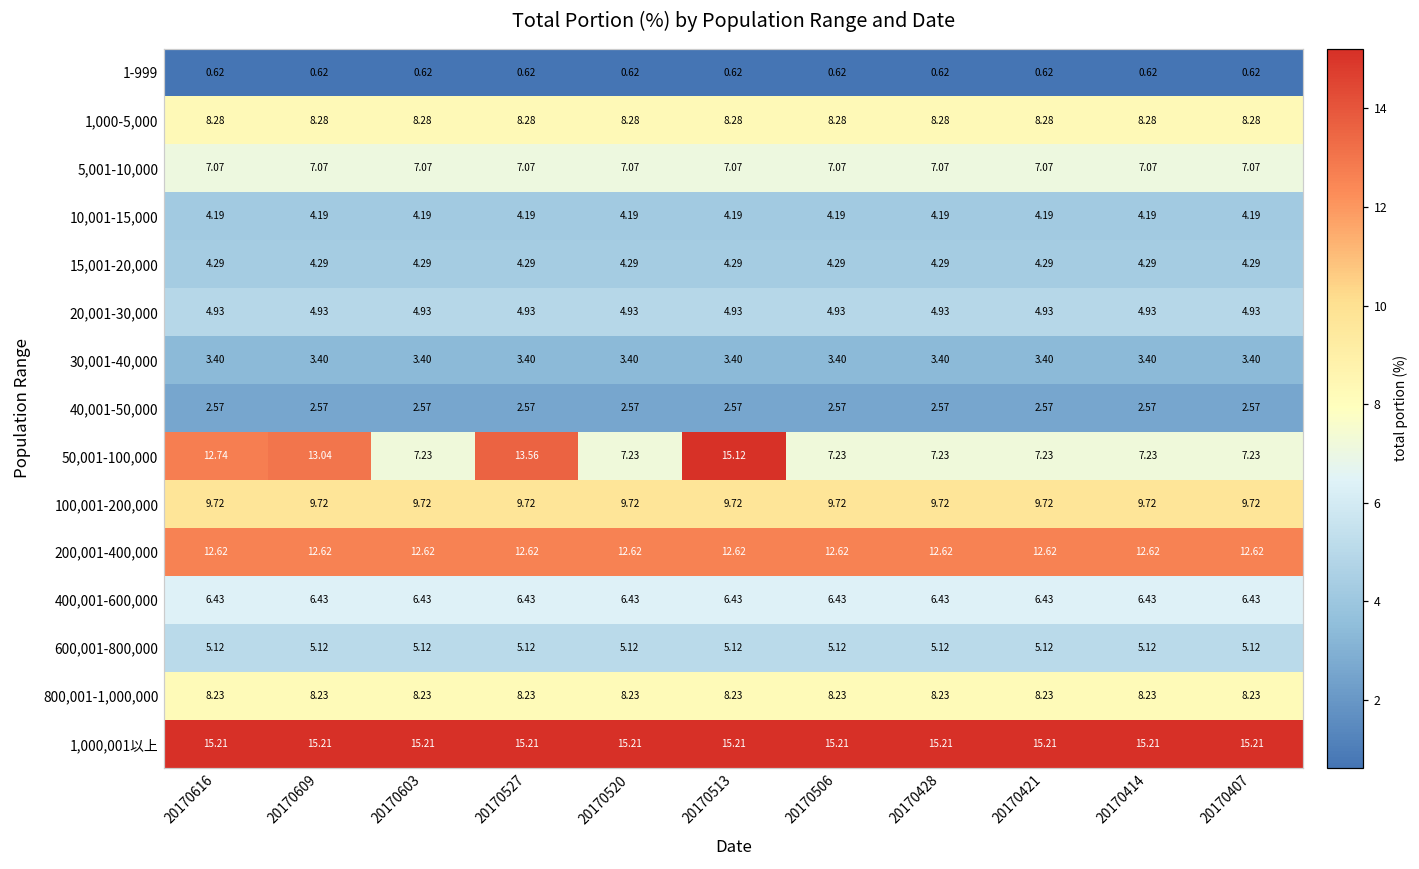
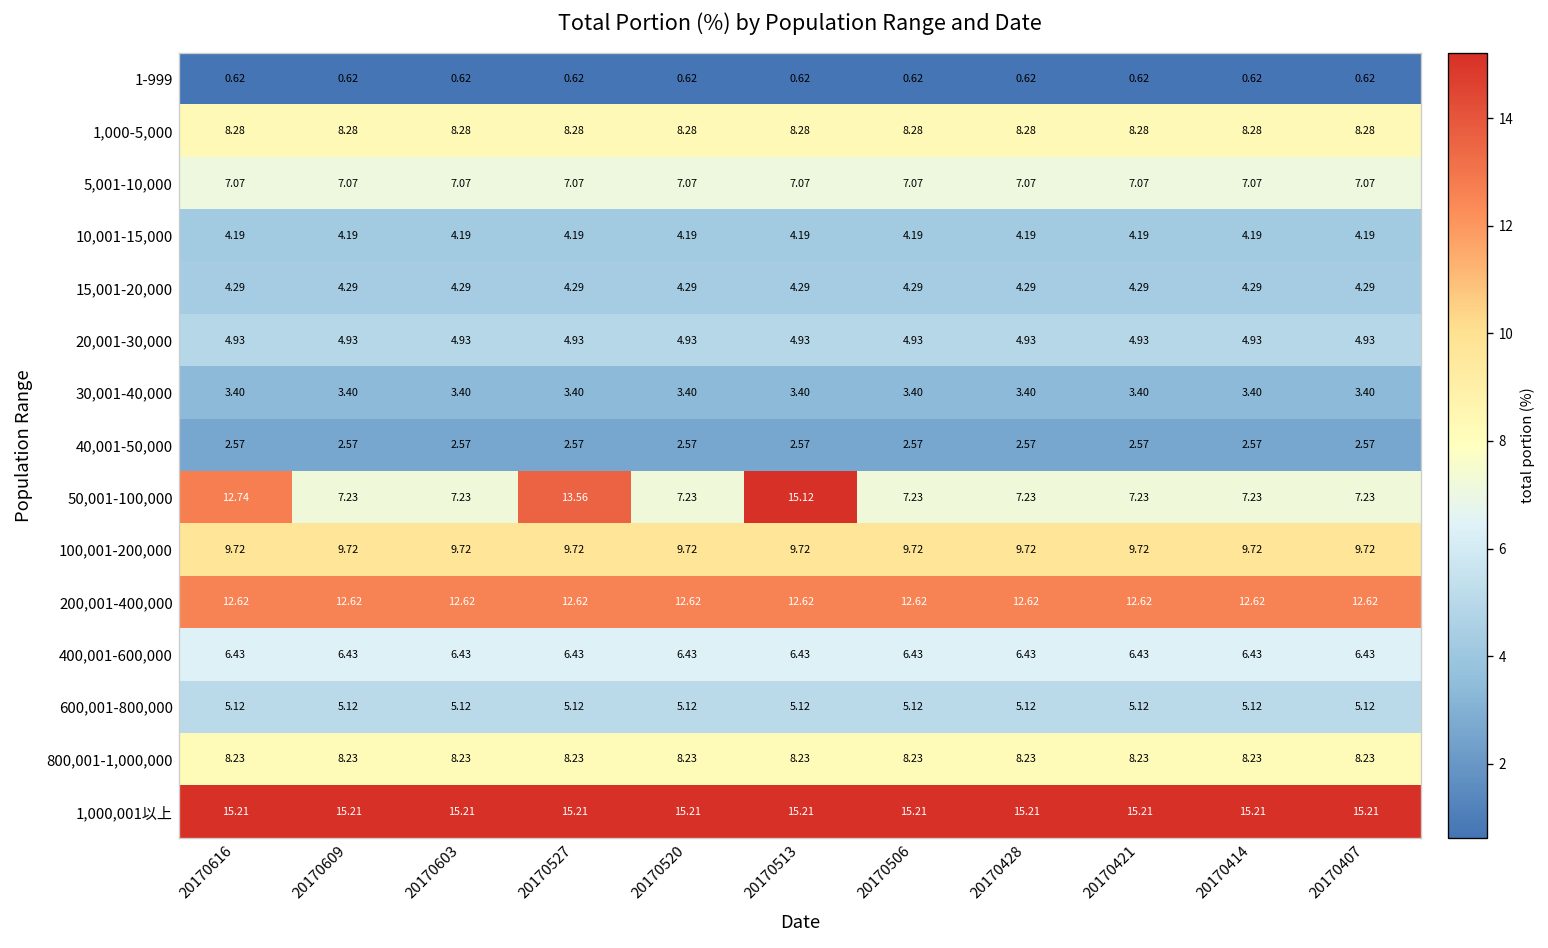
  {
    "1-999": {
      "20170616": 0.62,
      "20170609": 0.62,
      "20170603": 0.62,
      "20170527": 0.62,
      "20170520": 0.62,
      "20170513": 0.62,
      "20170506": 0.62,
      "20170428": 0.62,
      "20170421": 0.62,
      "20170414": 0.62,
      "20170407": 0.62
    },
    "1,000-5,000": {
      "20170616": 8.28,
      "20170609": 8.28,
      "20170603": 8.28,
      "20170527": 8.28,
      "20170520": 8.28,
      "20170513": 8.28,
      "20170506": 8.28,
      "20170428": 8.28,
      "20170421": 8.28,
      "20170414": 8.28,
      "20170407": 8.28
    },
    "5,001-10,000": {
      "20170616": 7.07,
      "20170609": 7.07,
      "20170603": 7.07,
      "20170527": 7.07,
      "20170520": 7.07,
      "20170513": 7.07,
      "20170506": 7.07,
      "20170428": 7.07,
      "20170421": 7.07,
      "20170414": 7.07,
      "20170407": 7.07
    },
    "10,001-15,000": {
      "20170616": 4.19,
      "20170609": 4.19,
      "20170603": 4.19,
      "20170527": 4.19,
      "20170520": 4.19,
      "20170513": 4.19,
      "20170506": 4.19,
      "20170428": 4.19,
      "20170421": 4.19,
      "20170414": 4.19,
      "20170407": 4.19
    },
    "15,001-20,000": {
      "20170616": 4.29,
      "20170609": 4.29,
      "20170603": 4.29,
      "20170527": 4.29,
      "20170520": 4.29,
      "20170513": 4.29,
      "20170506": 4.29,
      "20170428": 4.29,
      "20170421": 4.29,
      "20170414": 4.29,
      "20170407": 4.29
    },
    "20,001-30,000": {
      "20170616": 4.93,
      "20170609": 4.93,
      "20170603": 4.93,
      "20170527": 4.93,
      "20170520": 4.93,
      "20170513": 4.93,
      "20170506": 4.93,
      "20170428": 4.93,
      "20170421": 4.93,
      "20170414": 4.93,
      "20170407": 4.93
    },
    "30,001-40,000": {
      "20170616": 3.40,
      "20170609": 3.40,
      "20170603": 3.40,
      "20170527": 3.40,
      "20170520": 3.40,
      "20170513": 3.40,
      "20170506": 3.40,
      "20170428": 3.40,
      "20170421": 3.40,
      "20170414": 3.40,
      "20170407": 3.40
    },
    "40,001-50,000": {
      "20170616": 2.57,
      "20170609": 2.57,
      "20170603": 2.57,
      "20170527": 2.57,
      "20170520": 2.57,
      "20170513": 2.57,
      "20170506": 2.57,
      "20170428": 2.57,
      "20170421": 2.57,
      "20170414": 2.57,
      "20170407": 2.57
    },
    "50,001-100,000": {
      "20170616": 12.74,
-     "20170609": 13.04,
+     "20170609": 7.23,
      "20170603": 7.23,
      "20170527": 13.56,
      "20170520": 7.23,
      "20170513": 15.12,
      "20170506": 7.23,
      "20170428": 7.23,
      "20170421": 7.23,
      "20170414": 7.23,
      "20170407": 7.23
    },
    "100,001-200,000": {
      "20170616": 9.72,
      "20170609": 9.72,
      "20170603": 9.72,
      "20170527": 9.72,
      "20170520": 9.72,
      "20170513": 9.72,
      "20170506": 9.72,
      "20170428": 9.72,
      "20170421": 9.72,
      "20170414": 9.72,
      "20170407": 9.72
    },
    "200,001-400,000": {
      "20170616": 12.62,
      "20170609": 12.62,
      "20170603": 12.62,
      "20170527": 12.62,
      "20170520": 12.62,
      "20170513": 12.62,
      "20170506": 12.62,
      "20170428": 12.62,
      "20170421": 12.62,
      "20170414": 12.62,
      "20170407": 12.62
    },
    "400,001-600,000": {
      "20170616": 6.43,
      "20170609": 6.43,
      "20170603": 6.43,
      "20170527": 6.43,
      "20170520": 6.43,
      "20170513": 6.43,
      "20170506": 6.43,
      "20170428": 6.43,
      "20170421": 6.43,
      "20170414": 6.43,
      "20170407": 6.43
    },
    "600,001-800,000": {
      "20170616": 5.12,
      "20170609": 5.12,
      "20170603": 5.12,
      "20170527": 5.12,
      "20170520": 5.12,
      "20170513": 5.12,
      "20170506": 5.12,
      "20170428": 5.12,
      "20170421": 5.12,
      "20170414": 5.12,
      "20170407": 5.12
    },
    "800,001-1,000,000": {
      "20170616": 8.23,
      "20170609": 8.23,
      "20170603": 8.23,
      "20170527": 8.23,
      "20170520": 8.23,
      "20170513": 8.23,
      "20170506": 8.23,
      "20170428": 8.23,
      "20170421": 8.23,
      "20170414": 8.23,
      "20170407": 8.23
    },
    "1,000,001以上": {
      "20170616": 15.21,
      "20170609": 15.21,
      "20170603": 15.21,
      "20170527": 15.21,
      "20170520": 15.21,
      "20170513": 15.21,
      "20170506": 15.21,
      "20170428": 15.21,
      "20170421": 15.21,
      "20170414": 15.21,
      "20170407": 15.21
    }
  }
